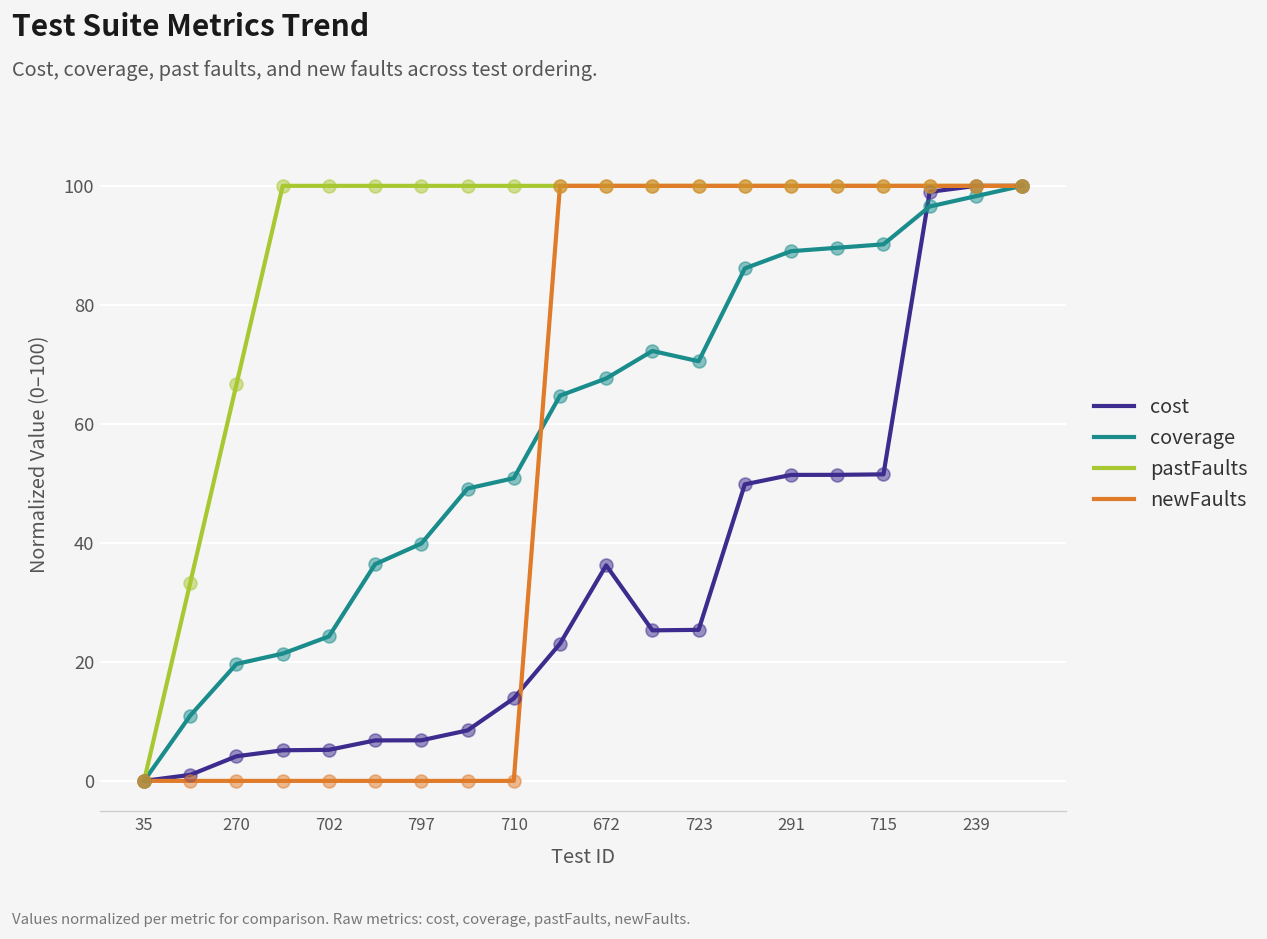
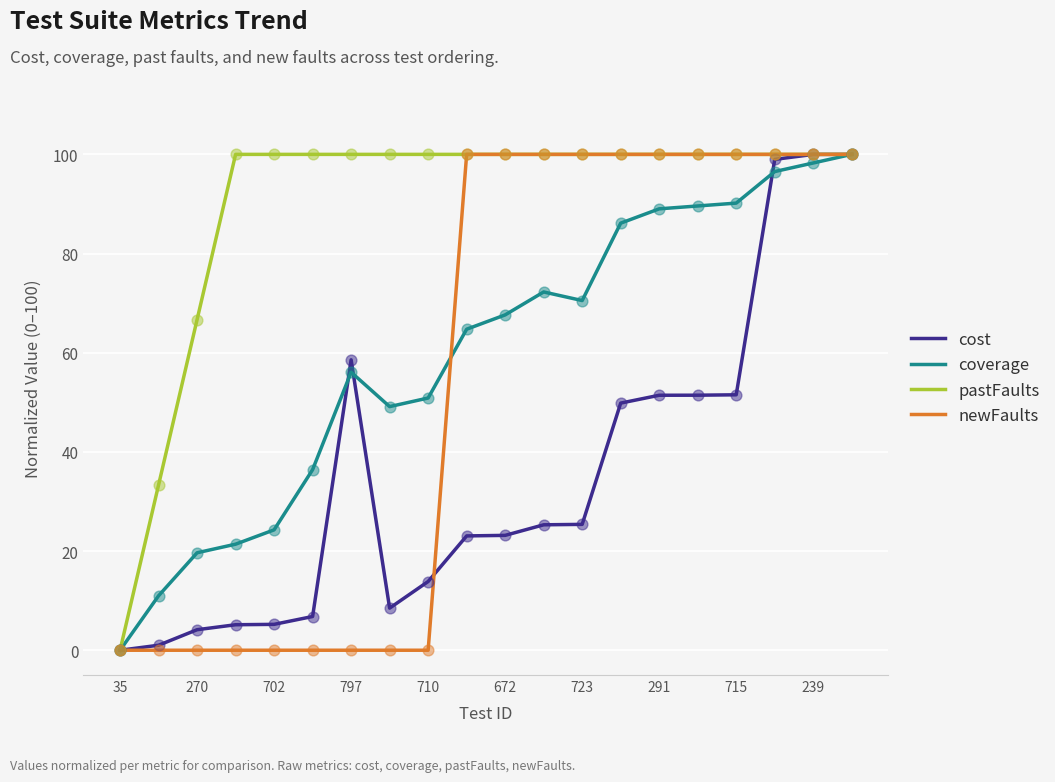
  {
    "cost": {
      "270": 4,
      "702": 5,
-     "797": 7,
+     "797": 59,
      "710": 14,
-     "672": 36,
+     "672": 23,
      "723": 25,
      "291": 51,
      "715": 52
    },
    "coverage": {
      "270": 20,
      "702": 24,
-     "797": 40,
+     "797": 56,
      "710": 51,
      "672": 68,
      "723": 71,
      "291": 89,
      "715": 90,
      "239": 98
    },
    "pastFaults": {
      "270": 67,
      "702": 100,
      "797": 100,
      "710": 100
    },
    "newFaults": {
      "270": 0,
      "702": 0,
      "797": 0,
      "710": 0
    }
  }
